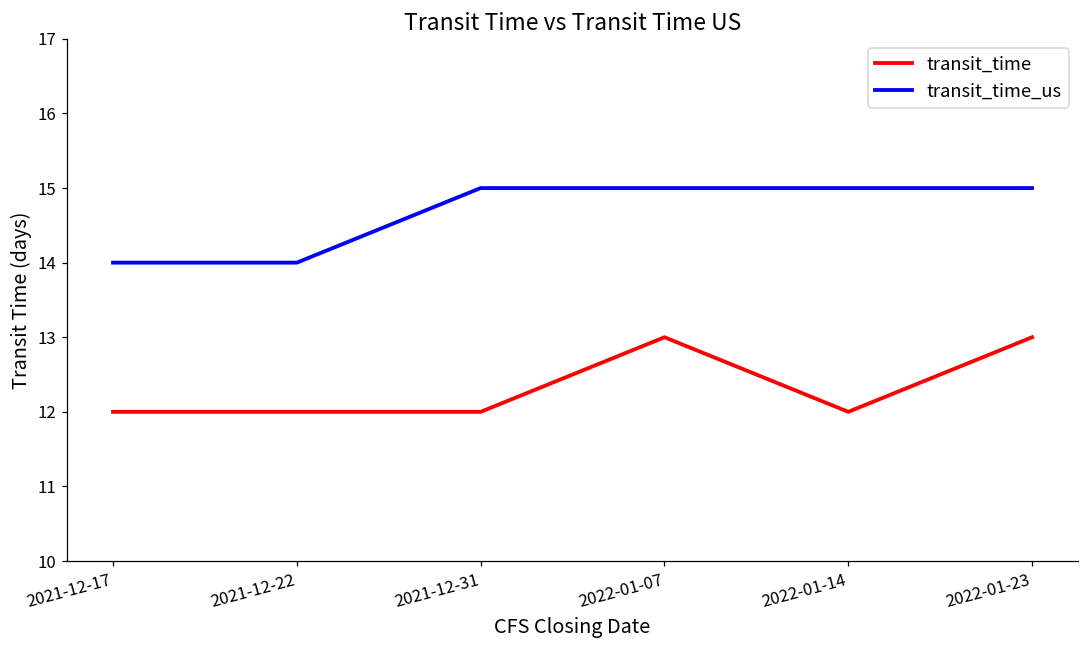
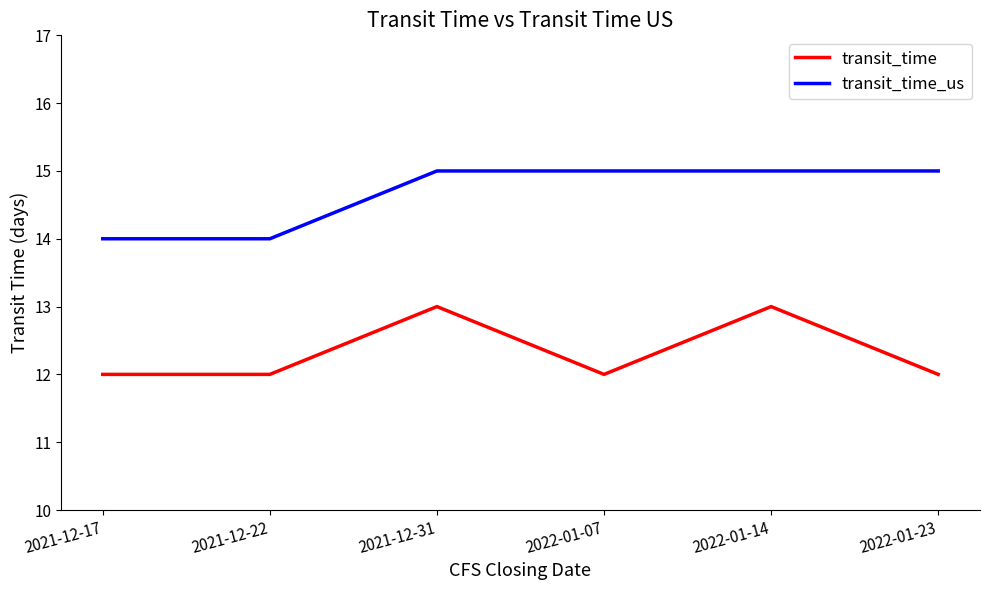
  {
    "transit_time": {
      "2021-12-17": 12,
      "2021-12-22": 12,
-     "2021-12-31": 12,
-     "2022-01-07": 13,
-     "2022-01-14": 12,
-     "2022-01-23": 13
+     "2021-12-31": 13,
+     "2022-01-07": 12,
+     "2022-01-14": 13,
+     "2022-01-23": 12
    },
    "transit_time_us": {
      "2021-12-17": 14,
      "2021-12-22": 14,
      "2021-12-31": 15,
      "2022-01-07": 15,
      "2022-01-14": 15,
      "2022-01-23": 15
    }
  }
